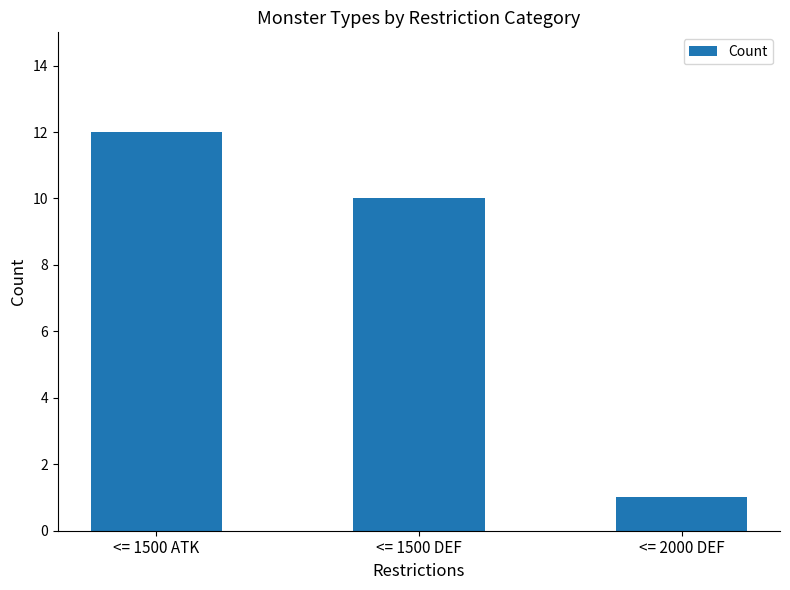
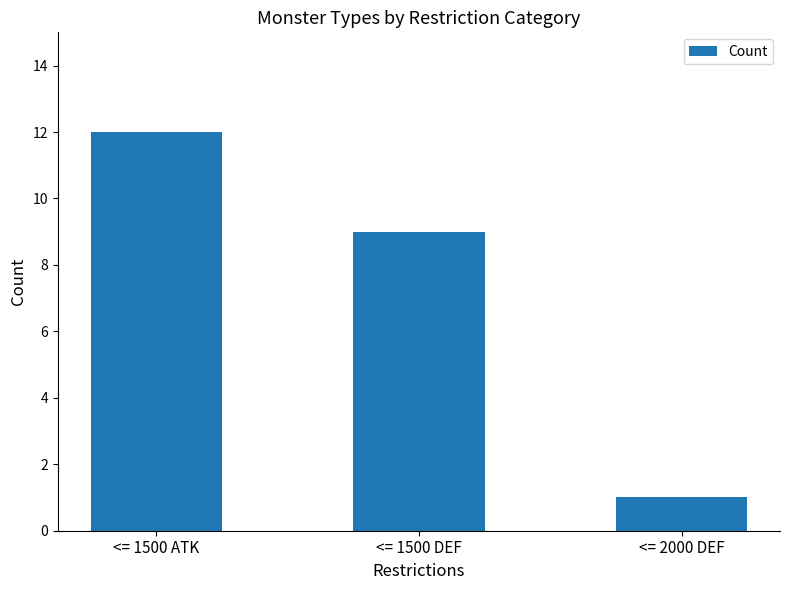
  {
    "<= 1500 ATK": 12,
-   "<= 1500 DEF": 10,
+   "<= 1500 DEF": 9,
    "<= 2000 DEF": 1
  }
